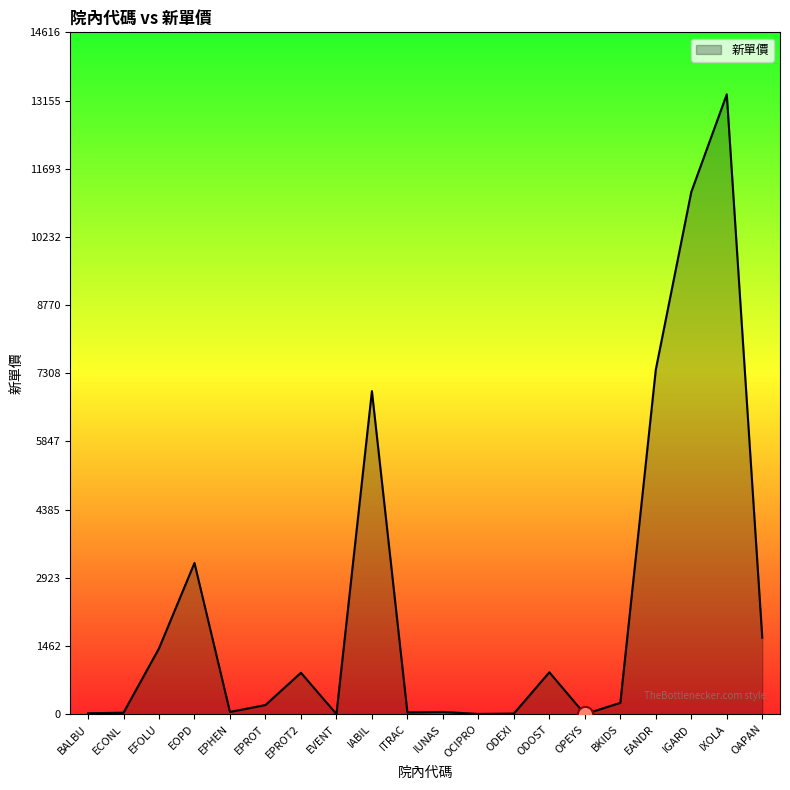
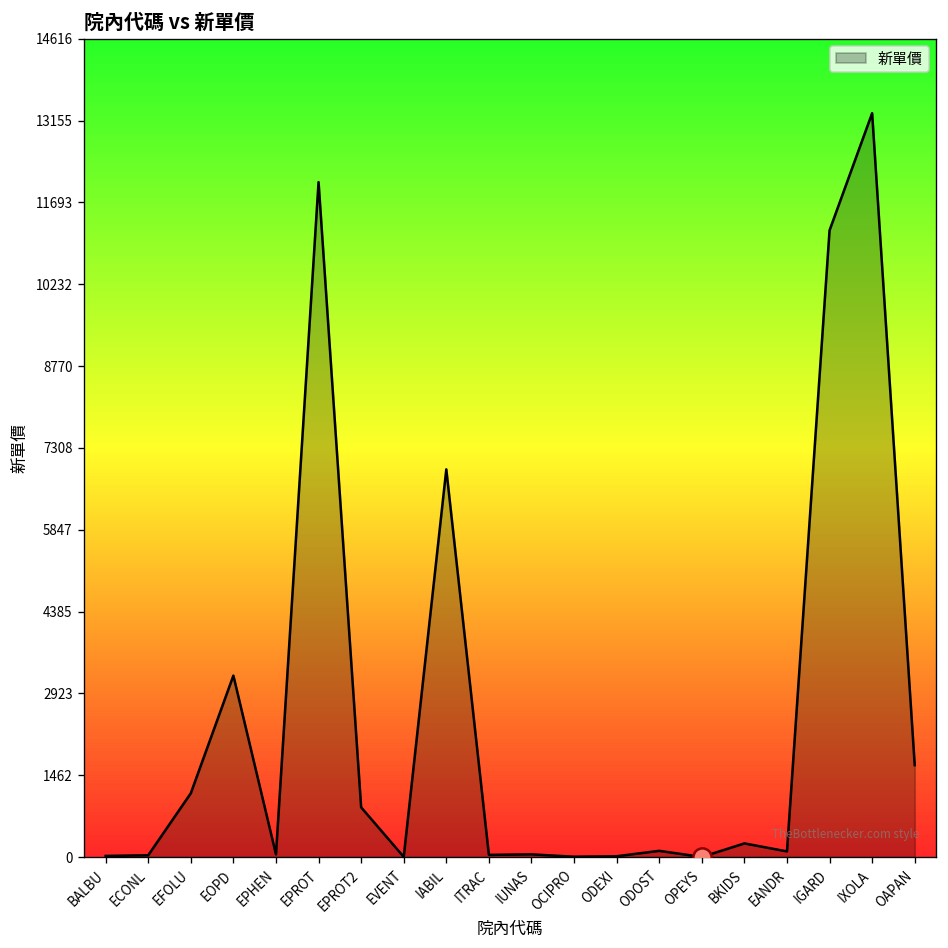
  {
    "新單價": {
      "BALBU": 0,
      "ECONL": 0,
-     "EFOLU": 1400,
+     "EFOLU": 1100,
      "EOPD": 3200,
      "EPHEN": 0,
-     "EPROT": 200,
+     "EPROT": 12100,
      "EPROT2": 900,
      "EVENT": 0,
      "IABIL": 6900,
      "ITRAC": 0,
      "IUNAS": 0,
      "OCIPRO": 0,
      "ODEXI": 0,
-     "ODOST": 900,
+     "ODOST": 100,
      "BKIDS": 200,
-     "EANDR": 7400,
+     "EANDR": 100,
      "IGARD": 11200,
      "IXOLA": 13300,
      "OAPAN": 1600
    }
  }
